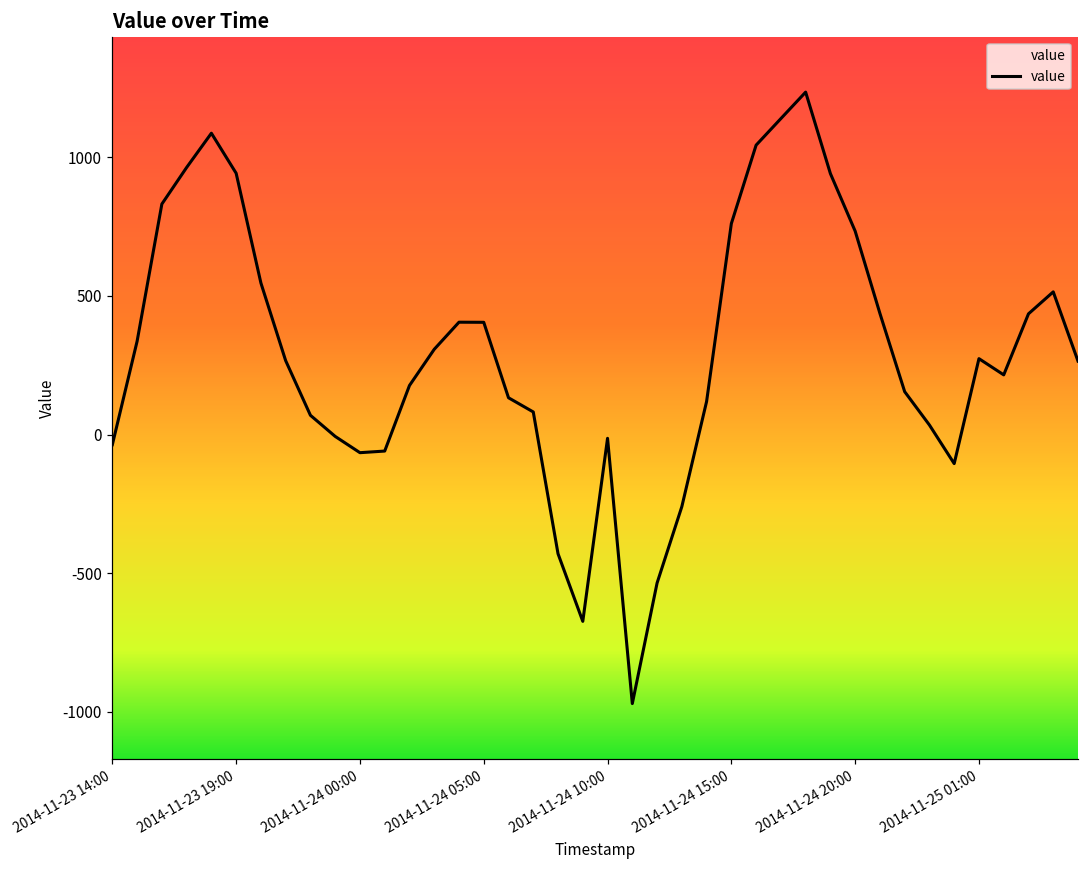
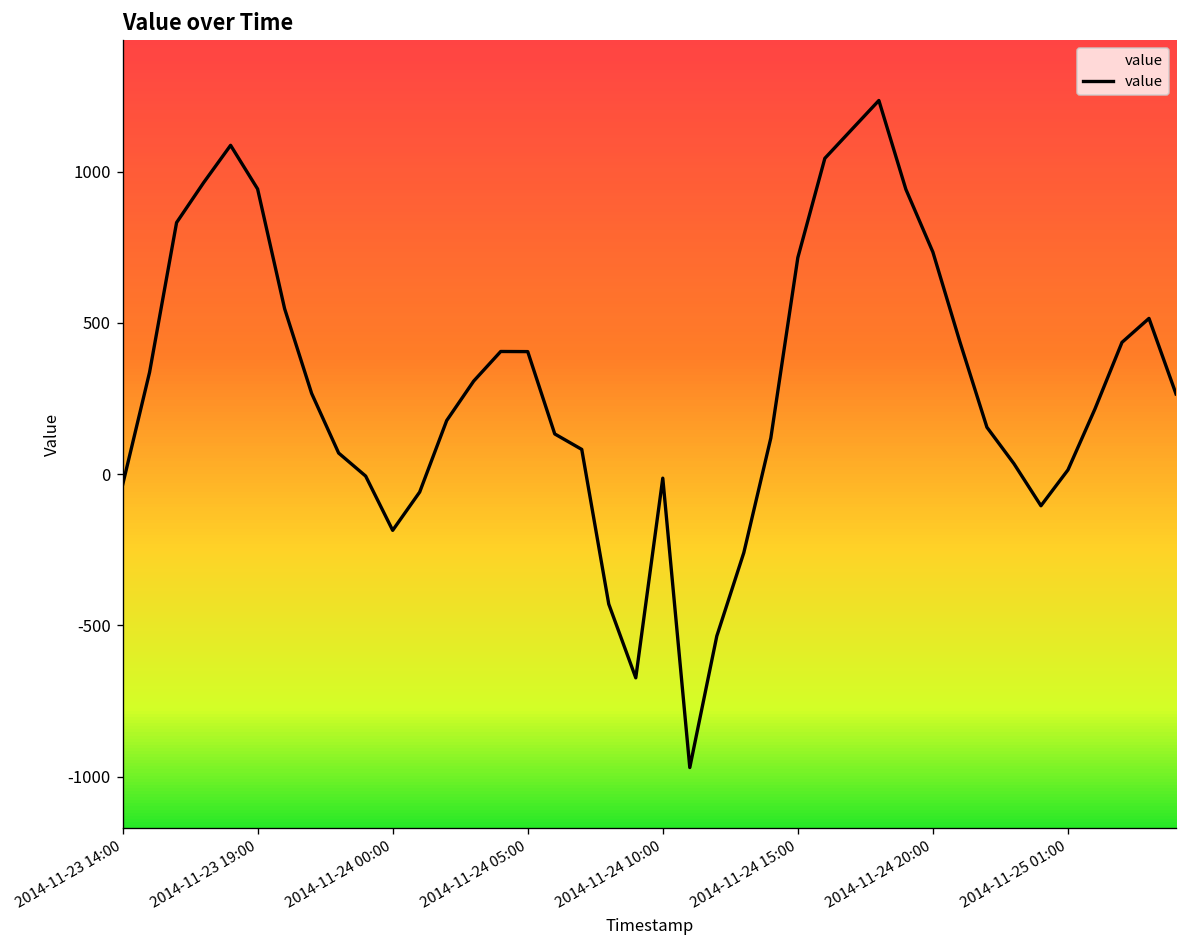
  {
    "2014-11-23 14:00": -40,
    "2014-11-23 19:00": 940,
-   "2014-11-24 00:00": -70,
+   "2014-11-24 00:00": -190,
    "2014-11-24 05:00": 400,
    "2014-11-24 10:00": -10,
-   "2014-11-24 15:00": 760,
+   "2014-11-24 15:00": 720,
    "2014-11-24 20:00": 730,
-   "2014-11-25 01:00": 270
+   "2014-11-25 01:00": 10
  }
